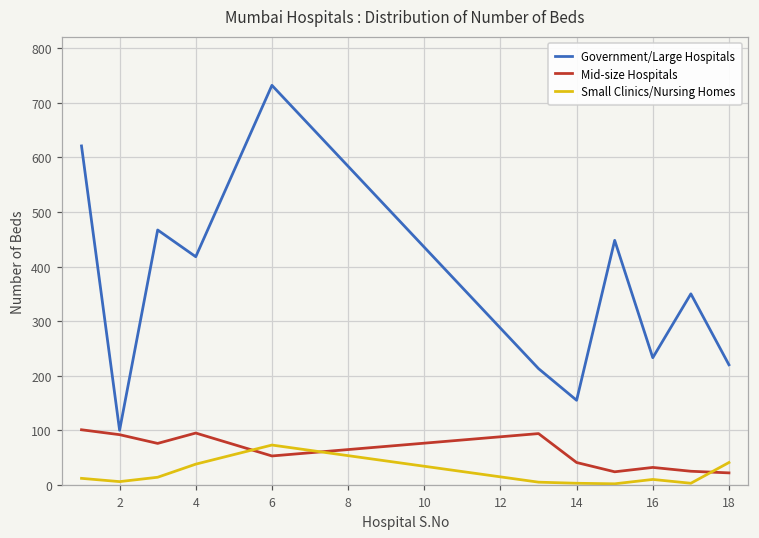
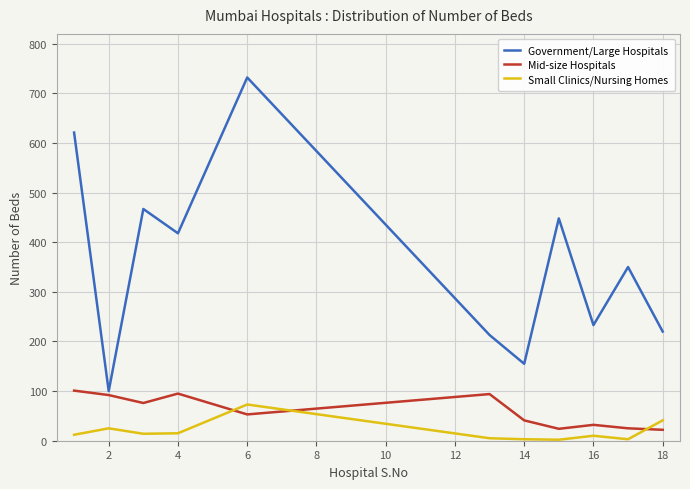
  {
    "Government/Large Hospitals": {
      "2": 100,
      "4": 420,
      "6": 730,
      "14": 160,
      "16": 230,
      "18": 220
    },
    "Mid-size Hospitals": {
      "2": 90,
      "4": 100,
      "6": 50,
      "14": 40,
      "16": 30,
      "18": 20
    },
    "Small Clinics/Nursing Homes": {
-     "2": 10,
-     "4": 40,
+     "2": 30,
+     "4": 20,
      "6": 70,
      "14": 0,
      "16": 10,
      "18": 40
    }
  }
